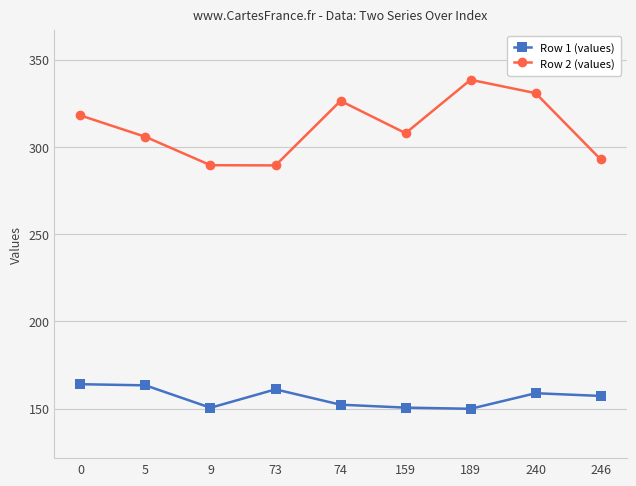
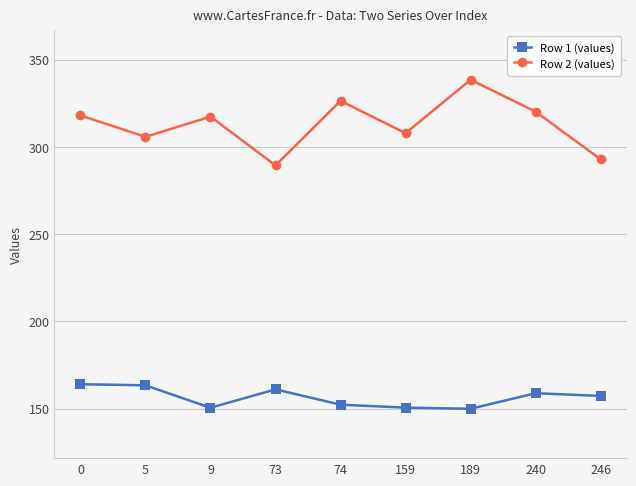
  {
    "Row 1 (values)": {
      "0": 164,
      "5": 163,
      "9": 151,
      "73": 161,
      "74": 152,
      "159": 151,
      "189": 150,
      "240": 159,
      "246": 157
    },
    "Row 2 (values)": {
      "0": 318,
      "5": 306,
-     "9": 290,
+     "9": 317,
      "73": 289,
      "74": 326,
      "159": 308,
      "189": 338,
-     "240": 331,
+     "240": 320,
      "246": 293
    }
  }
